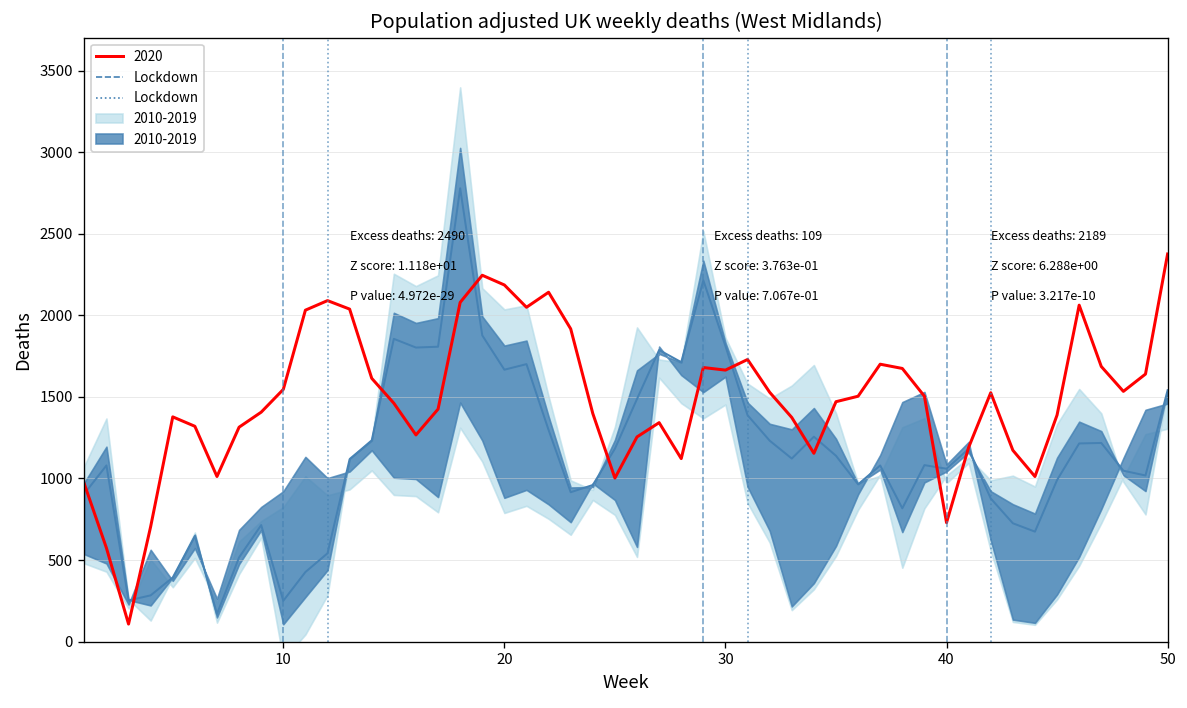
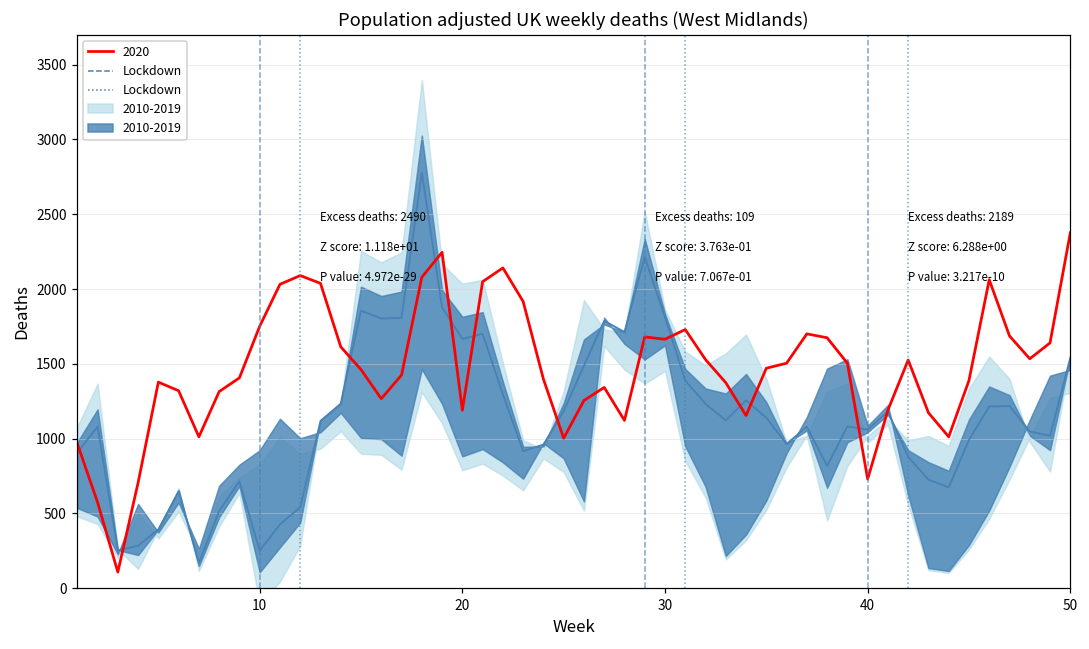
  {
    "2020": {
-     "10": 1550,
-     "20": 2190,
+     "10": 1750,
+     "20": 1190,
      "30": 1660,
      "40": 730,
      "50": 2380
    }
  }
